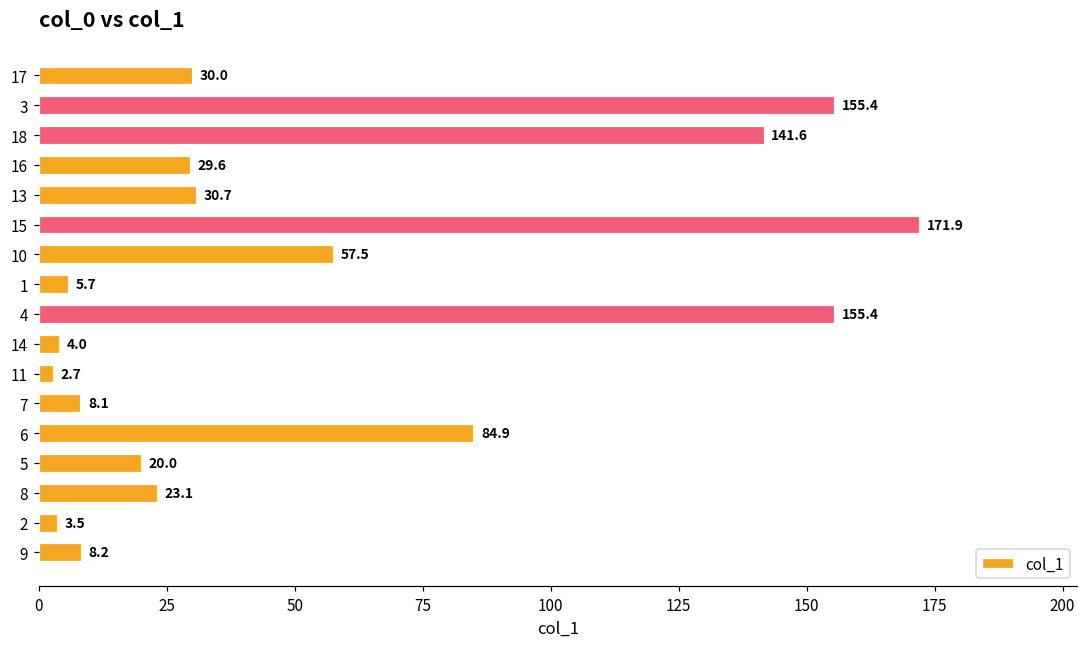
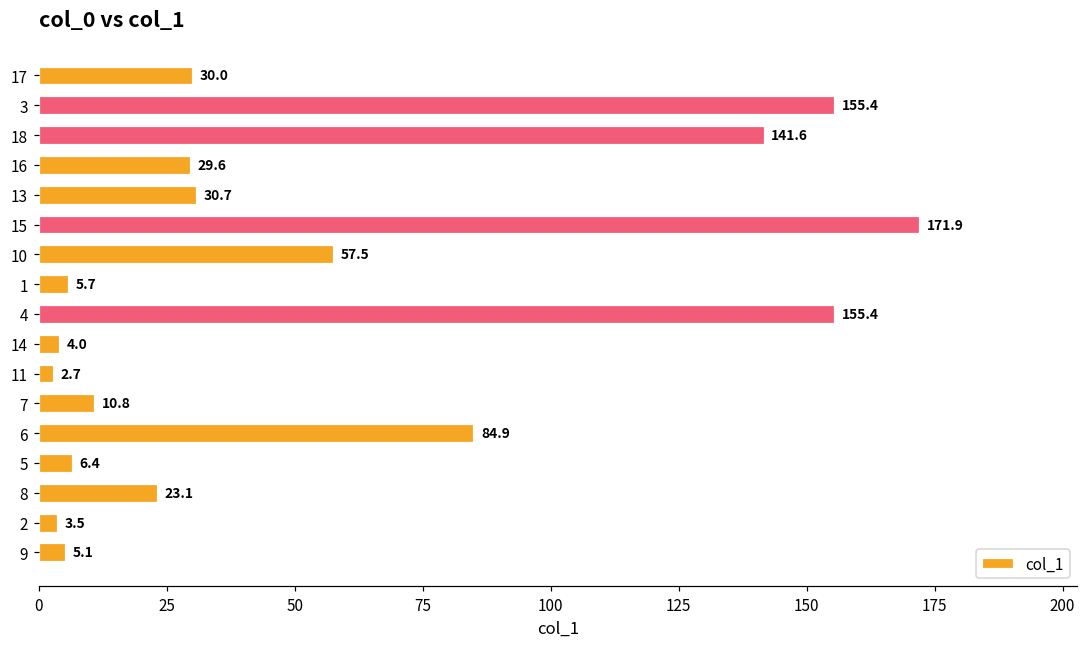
  {
    "17": 30.0,
    "3": 155.4,
    "18": 141.6,
    "16": 29.6,
    "13": 30.7,
    "15": 171.9,
    "10": 57.5,
    "1": 5.7,
    "4": 155.4,
    "14": 4.0,
    "11": 2.7,
-   "7": 8.1,
+   "7": 10.8,
    "6": 84.9,
-   "5": 20.0,
+   "5": 6.4,
    "8": 23.1,
    "2": 3.5,
-   "9": 8.2
+   "9": 5.1
  }
